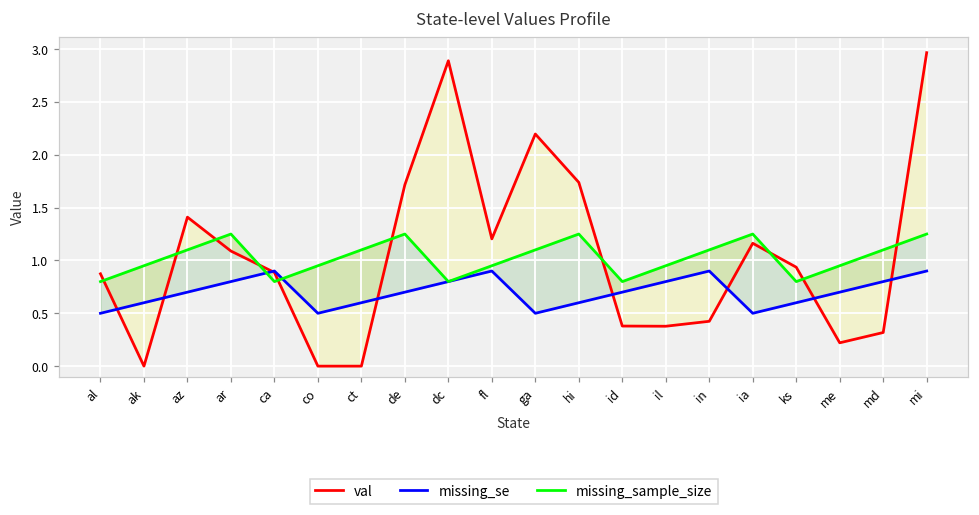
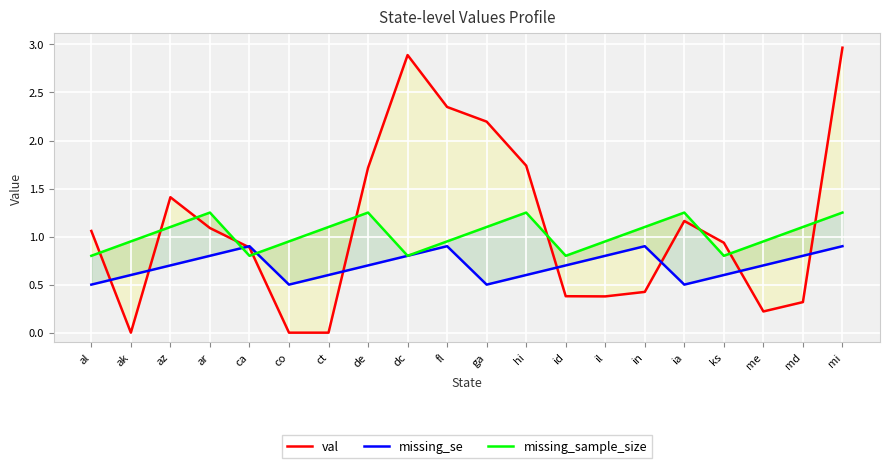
  {
    "val": {
-     "al": 0.9,
+     "al": 1.1,
      "ak": 0.0,
      "ar": 1.1,
      "co": 0.0,
      "ct": 0.0,
-     "fl": 1.2,
+     "fl": 2.3,
      "id": 0.4,
      "il": 0.4,
      "in": 0.4,
      "ia": 1.2,
      "me": 0.2,
      "md": 0.3
    },
    "missing_se": {
      "al": 0.5,
      "ak": 0.6,
      "az": 0.7,
      "ar": 0.8,
      "co": 0.5,
      "ct": 0.6,
      "de": 0.7,
      "fl": 0.9,
      "ga": 0.5,
      "hi": 0.6,
      "id": 0.7,
      "il": 0.8,
      "in": 0.9,
      "ia": 0.5,
      "ks": 0.6,
      "me": 0.7,
      "md": 0.8,
      "mi": 0.9
    },
    "missing_sample_size": {
      "ca": 0.8
    }
  }
